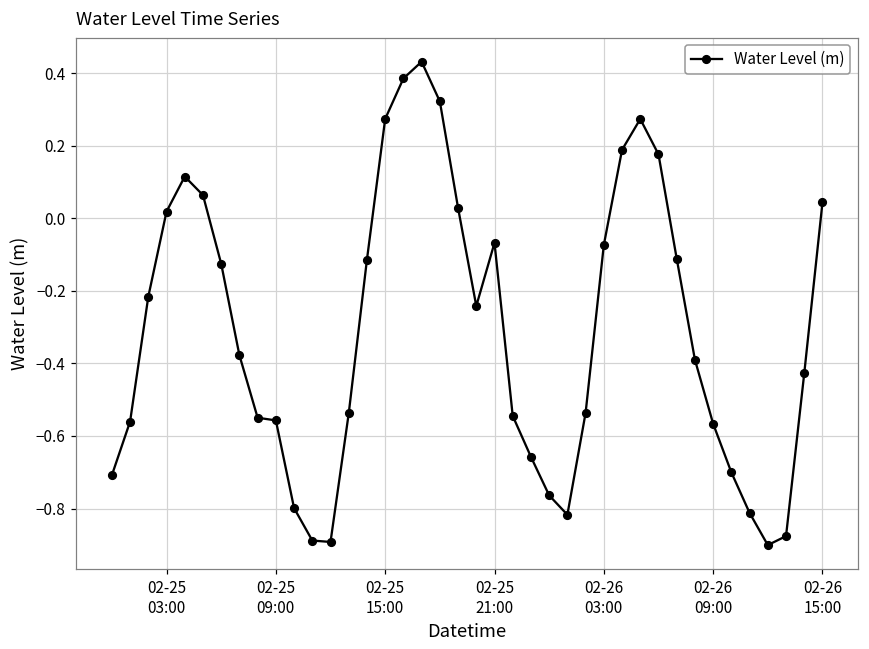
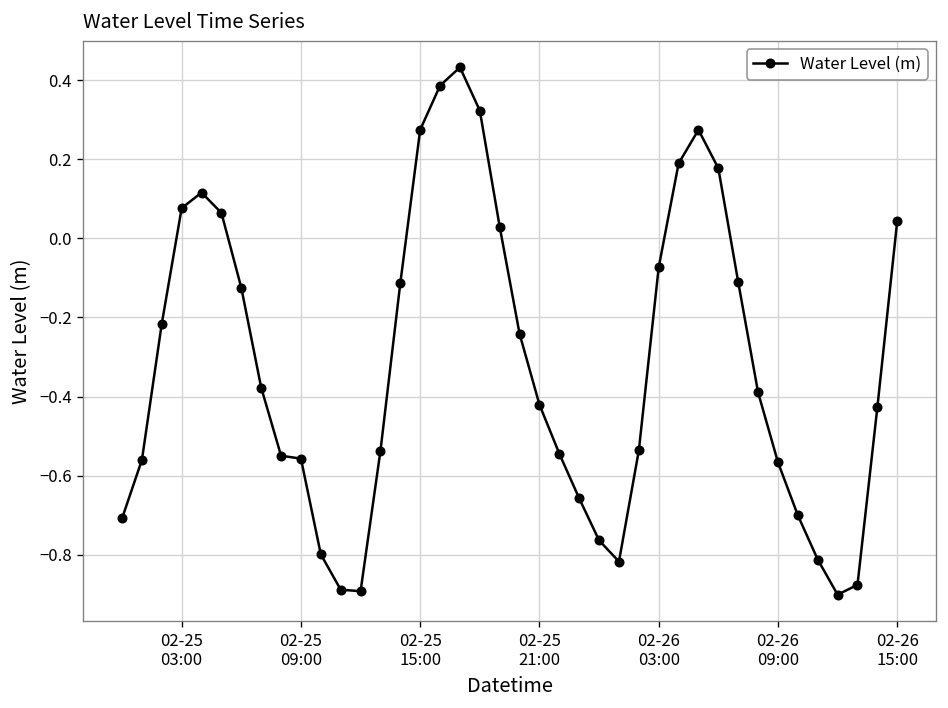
  {
-   "02-25 03:00": 0.02,
+   "02-25 03:00": 0.08,
    "02-25 09:00": -0.56,
    "02-25 15:00": 0.27,
-   "02-25 21:00": -0.07,
+   "02-25 21:00": -0.42,
    "02-26 03:00": -0.07,
    "02-26 09:00": -0.57,
    "02-26 15:00": 0.04
  }
